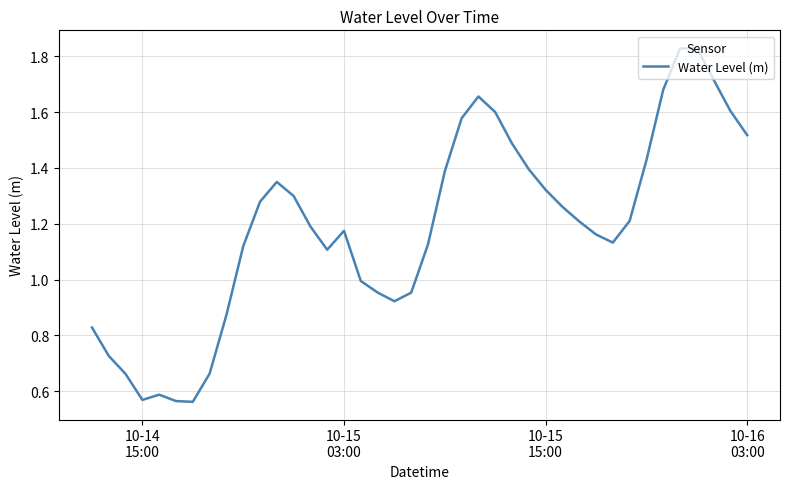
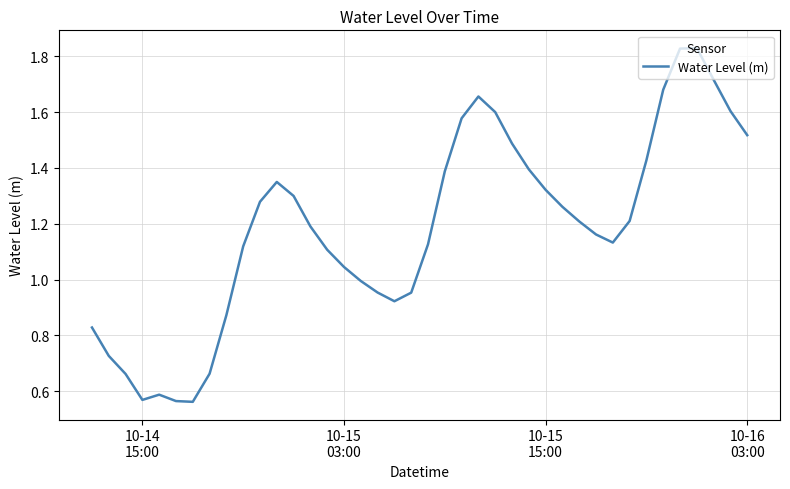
  {
    "10-14 15:00": 0.57,
-   "10-15 03:00": 1.17,
+   "10-15 03:00": 1.05,
    "10-15 15:00": 1.32,
    "10-16 03:00": 1.52
  }
